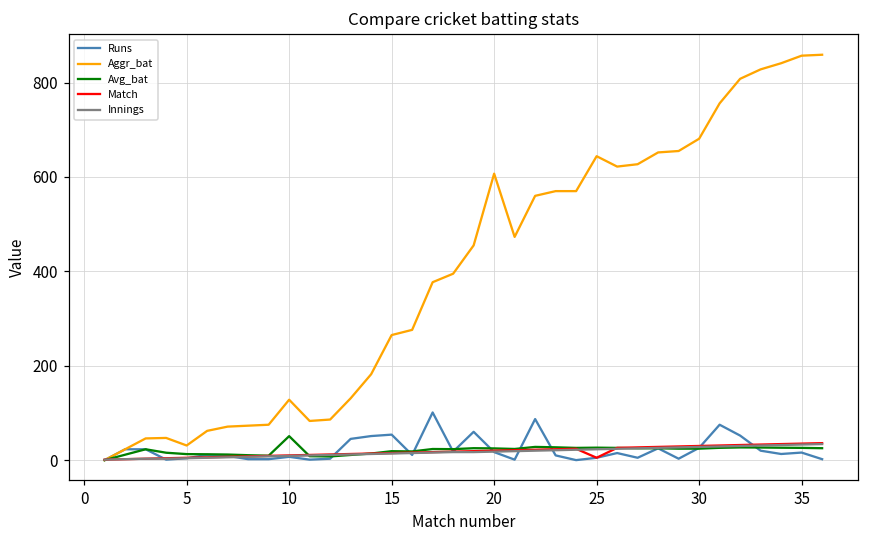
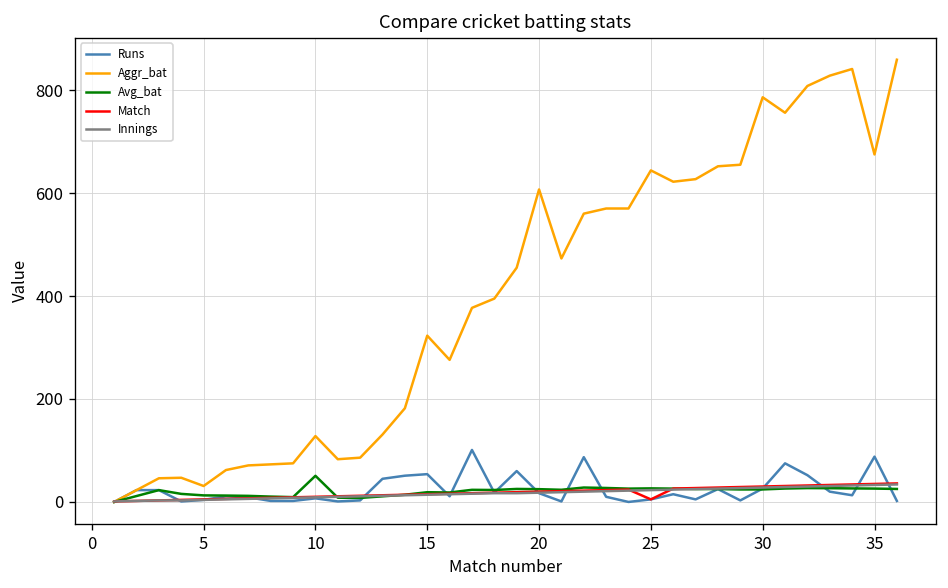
  {
    "Runs": {
      "15": 50,
-     "35": 20
+     "35": 90
    },
    "Aggr_bat": {
      "5": 30,
      "10": 130,
-     "15": 270,
+     "15": 320,
      "20": 610,
      "25": 640,
-     "30": 680,
-     "35": 860
+     "30": 790,
+     "35": 680
    },
    "Avg_bat": {
      "5": 10,
      "10": 50,
      "35": 30
    }
  }
